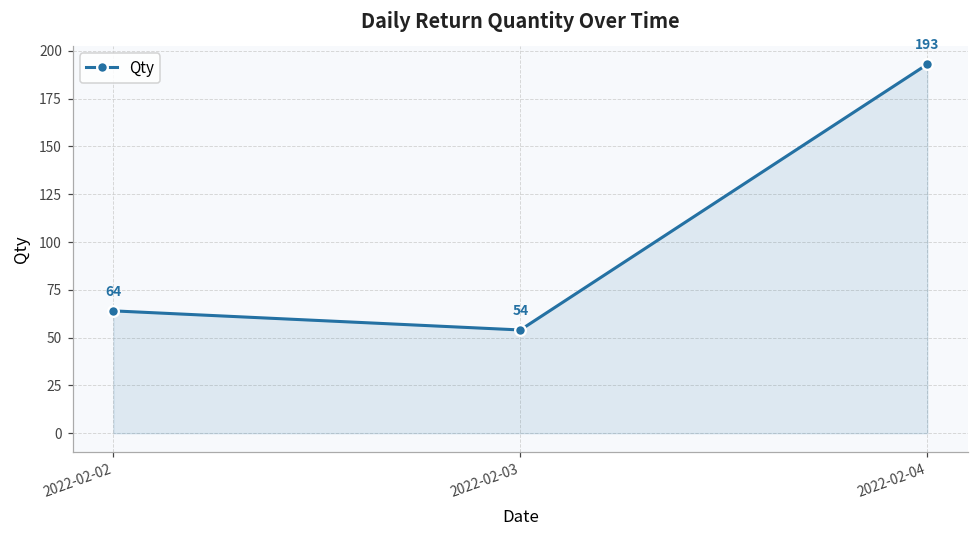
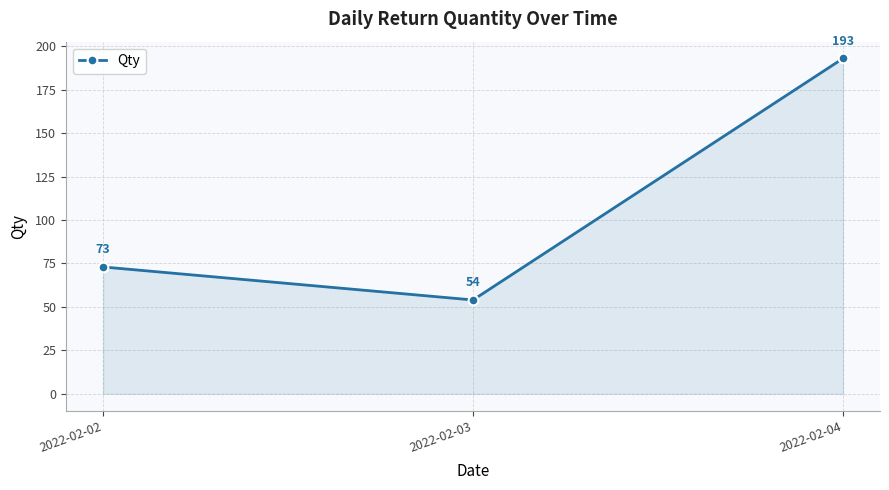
  {
-   "2022-02-02": 64,
+   "2022-02-02": 73,
    "2022-02-03": 54,
    "2022-02-04": 193
  }
